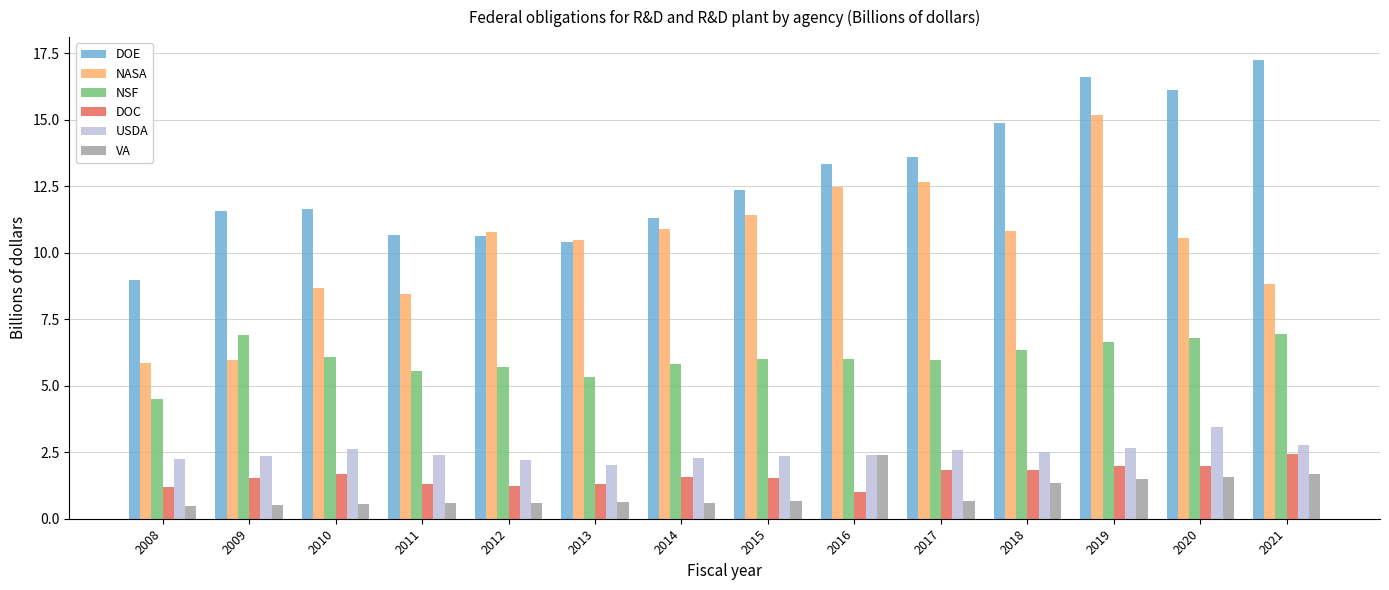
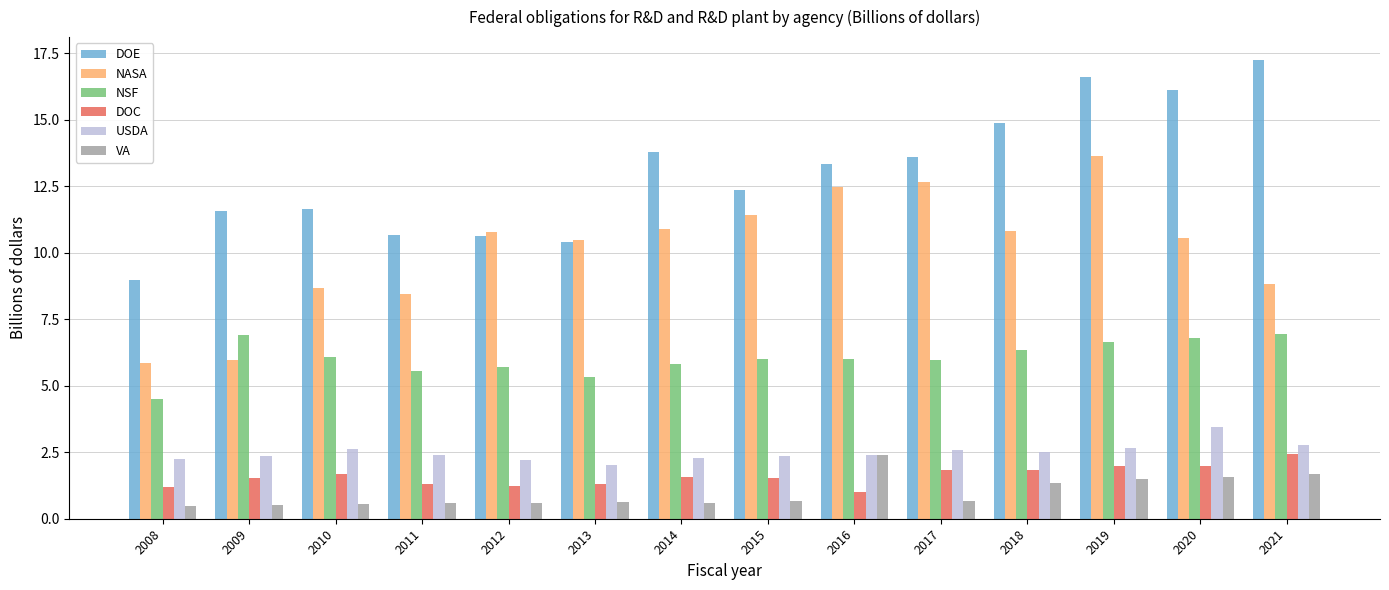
  {
    "DOE": {
      "2008": 9.0,
      "2009": 11.6,
      "2010": 11.6,
      "2011": 10.7,
      "2012": 10.6,
      "2013": 10.4,
-     "2014": 11.3,
+     "2014": 13.8,
      "2015": 12.3,
      "2016": 13.3,
      "2017": 13.6,
      "2018": 14.9,
      "2019": 16.6,
      "2020": 16.1,
      "2021": 17.2
    },
    "NASA": {
      "2008": 5.9,
      "2009": 6.0,
      "2010": 8.7,
      "2011": 8.4,
      "2012": 10.8,
      "2013": 10.5,
      "2014": 10.9,
      "2015": 11.4,
      "2016": 12.5,
      "2017": 12.6,
      "2018": 10.8,
-     "2019": 15.2,
+     "2019": 13.6,
      "2020": 10.6,
      "2021": 8.8
    },
    "NSF": {
      "2008": 4.5,
      "2009": 6.9,
      "2010": 6.1,
      "2011": 5.5,
      "2012": 5.7,
      "2013": 5.3,
      "2014": 5.8,
      "2015": 6.0,
      "2016": 6.0,
      "2017": 6.0,
      "2018": 6.4,
      "2019": 6.7,
      "2020": 6.8,
      "2021": 6.9
    },
    "DOC": {
      "2008": 1.2,
      "2009": 1.5,
      "2010": 1.7,
      "2011": 1.3,
      "2012": 1.2,
      "2013": 1.3,
      "2014": 1.6,
      "2015": 1.5,
      "2016": 1.0,
      "2017": 1.9,
      "2018": 1.8,
      "2019": 2.0,
      "2020": 2.0,
      "2021": 2.4
    },
    "USDA": {
      "2008": 2.3,
      "2009": 2.3,
      "2010": 2.6,
      "2011": 2.4,
      "2012": 2.2,
      "2013": 2.0,
      "2014": 2.3,
      "2015": 2.4,
      "2016": 2.4,
      "2017": 2.6,
      "2018": 2.5,
      "2019": 2.7,
      "2020": 3.4,
      "2021": 2.8
    },
    "VA": {
      "2008": 0.5,
      "2009": 0.5,
      "2010": 0.6,
      "2011": 0.6,
      "2012": 0.6,
      "2013": 0.6,
      "2014": 0.6,
      "2015": 0.7,
      "2016": 2.4,
      "2017": 0.7,
      "2018": 1.4,
      "2019": 1.5,
      "2020": 1.6,
      "2021": 1.7
    }
  }
